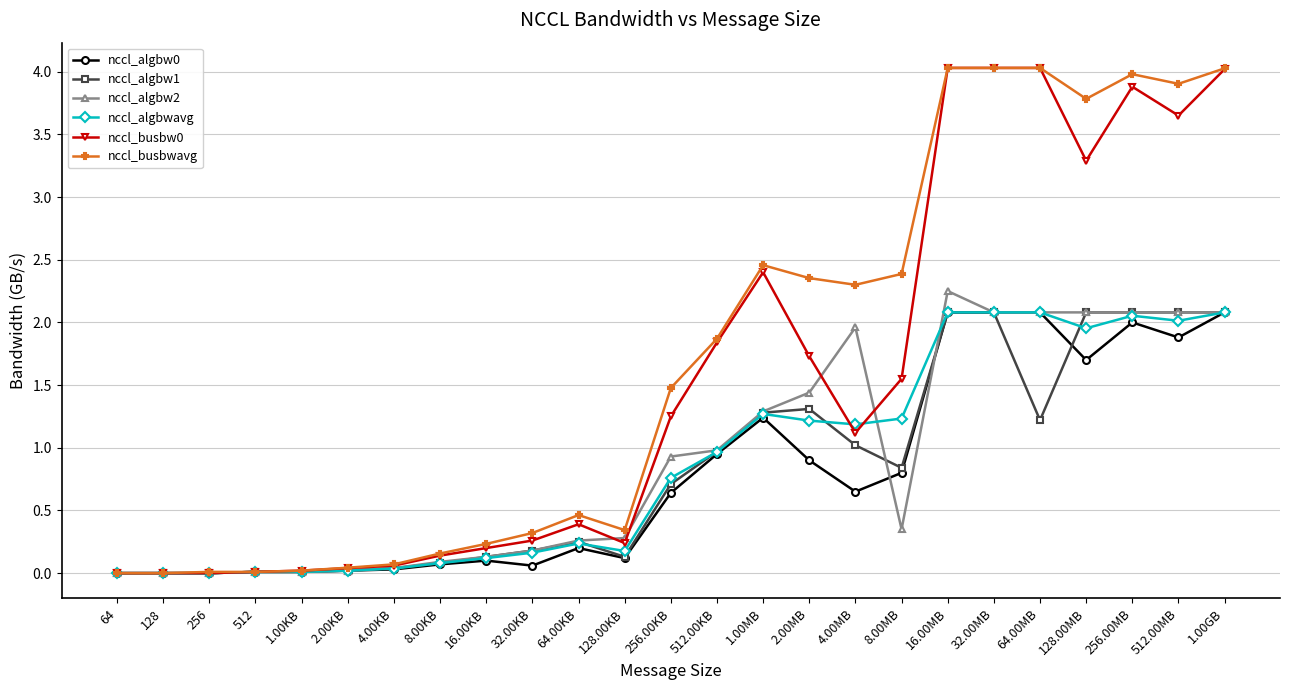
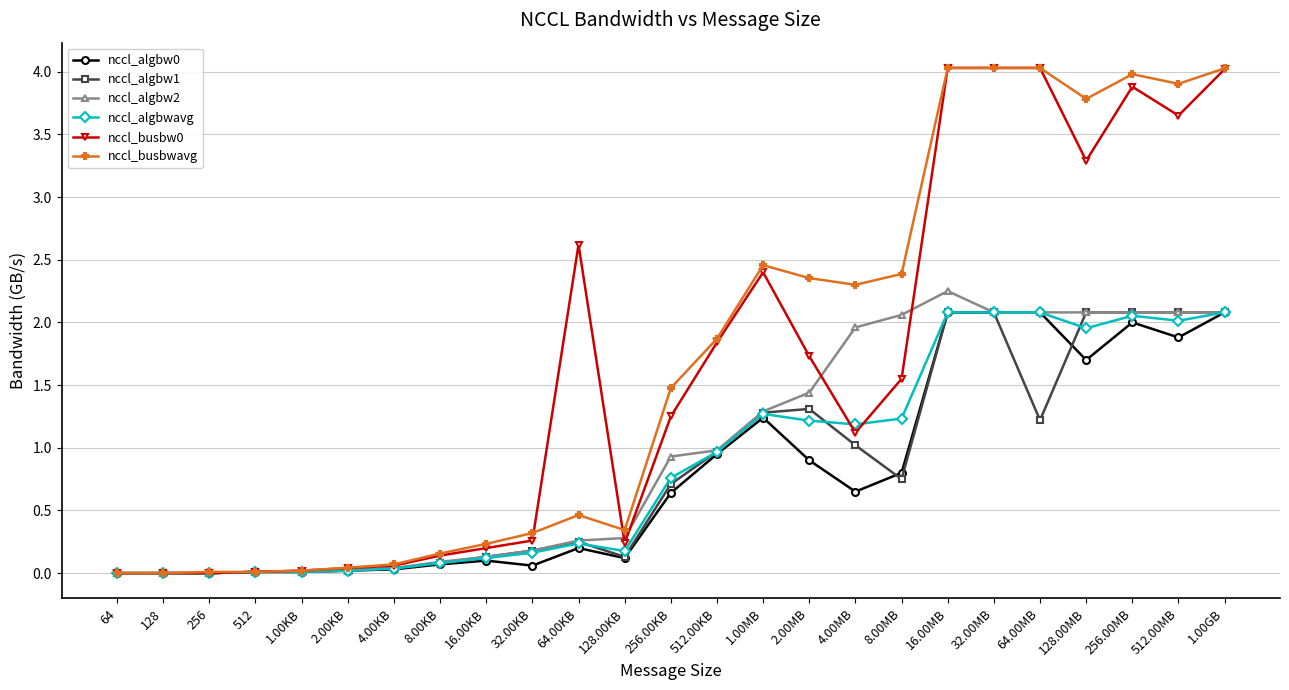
  {
    "nccl_algbw0": {
      "32.00KB": 0.06,
      "64.00KB": 0.20,
      "256.00KB": 0.64,
      "1.00MB": 1.24,
      "2.00MB": 0.90,
      "4.00MB": 0.65,
      "8.00MB": 0.80,
      "128.00MB": 1.70,
      "256.00MB": 2.00,
      "512.00MB": 1.88
    },
    "nccl_algbw1": {
      "256.00KB": 0.71,
      "2.00MB": 1.31,
      "4.00MB": 1.02,
-     "8.00MB": 0.84,
+     "8.00MB": 0.75,
      "64.00MB": 1.22
    },
    "nccl_algbw2": {
      "128.00KB": 0.28,
      "256.00KB": 0.93,
      "2.00MB": 1.44,
      "4.00MB": 1.96,
-     "8.00MB": 0.35,
+     "8.00MB": 2.06,
      "16.00MB": 2.25
    },
    "nccl_algbwavg": {
      "128.00KB": 0.18,
      "256.00KB": 0.76,
      "2.00MB": 1.22,
      "4.00MB": 1.19,
      "8.00MB": 1.23,
      "128.00MB": 1.95,
      "256.00MB": 2.05,
      "512.00MB": 2.01
    },
    "nccl_busbw0": {
      "16.00KB": 0.20,
      "32.00KB": 0.26,
-     "64.00KB": 0.39,
+     "64.00KB": 2.62,
      "128.00KB": 0.24,
      "256.00KB": 1.25,
      "512.00KB": 1.84,
      "1.00MB": 2.40,
      "2.00MB": 1.73,
      "4.00MB": 1.12,
      "8.00MB": 1.55,
      "128.00MB": 3.29,
      "256.00MB": 3.88,
      "512.00MB": 3.65
    },
    "nccl_busbwavg": {
      "16.00KB": 0.23,
      "32.00KB": 0.32,
      "64.00KB": 0.46,
      "128.00KB": 0.34,
      "256.00KB": 1.48,
      "512.00KB": 1.87,
      "1.00MB": 2.46,
      "2.00MB": 2.35,
      "4.00MB": 2.30,
      "8.00MB": 2.39,
      "128.00MB": 3.78,
      "256.00MB": 3.98,
      "512.00MB": 3.90
    }
  }
